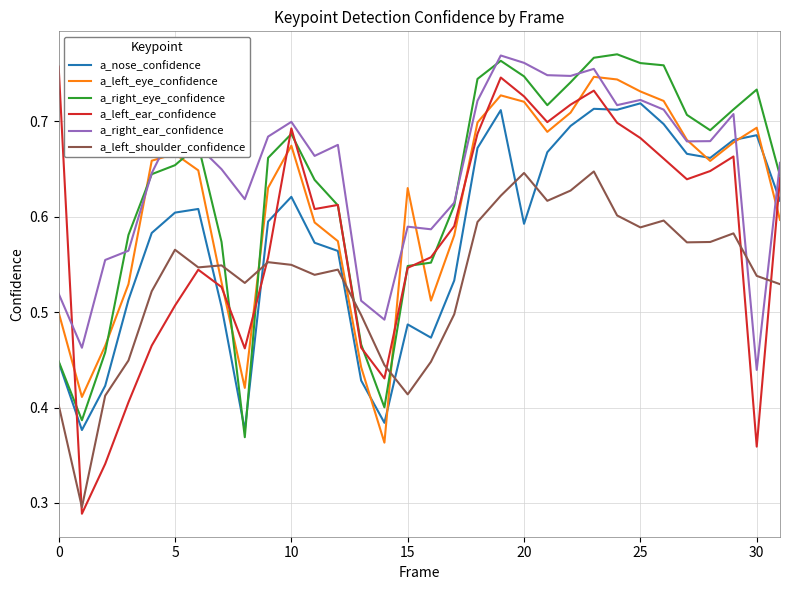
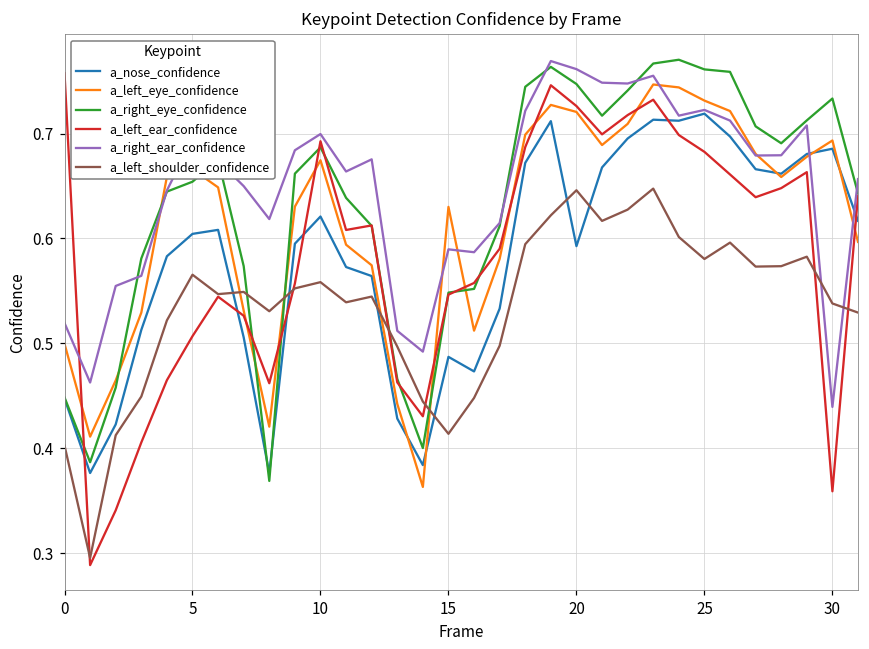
  {
    "a_nose_confidence": {
      "5": 0.60,
      "10": 0.62,
      "15": 0.49,
      "20": 0.59,
      "25": 0.72,
      "30": 0.69
    },
    "a_left_eye_confidence": {
      "0": 0.50,
      "10": 0.67,
      "15": 0.63,
      "20": 0.72,
      "25": 0.73,
      "30": 0.69
    },
    "a_right_eye_confidence": {
      "5": 0.65,
      "10": 0.69,
      "20": 0.75,
      "25": 0.76,
      "30": 0.73
    },
    "a_left_ear_confidence": {
      "0": 0.76,
      "5": 0.51,
      "10": 0.69,
      "20": 0.73,
      "25": 0.68,
      "30": 0.36
    },
    "a_right_ear_confidence": {
      "0": 0.52,
      "10": 0.70,
      "15": 0.59,
      "20": 0.76,
      "25": 0.72,
      "30": 0.44
    },
    "a_left_shoulder_confidence": {
      "0": 0.40,
      "5": 0.57,
-     "10": 0.55,
+     "10": 0.56,
      "15": 0.41,
      "20": 0.65,
-     "25": 0.59,
+     "25": 0.58,
      "30": 0.54
    }
  }
